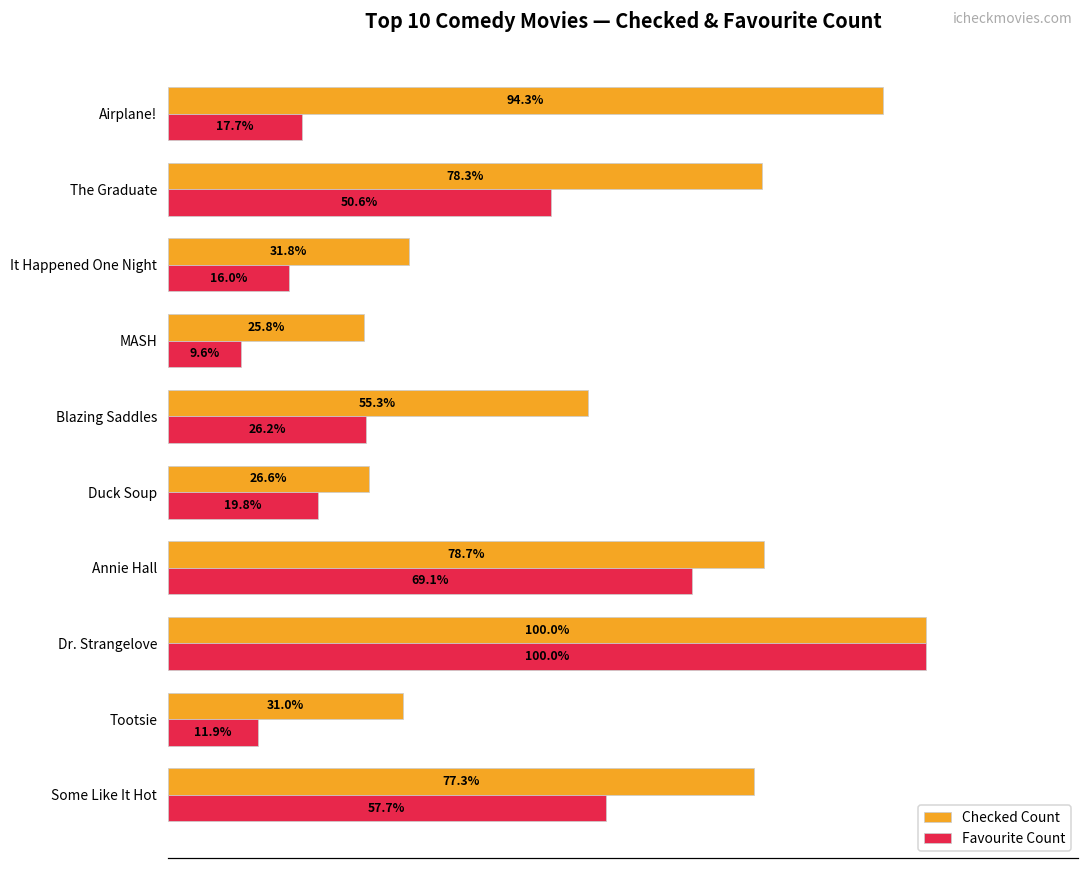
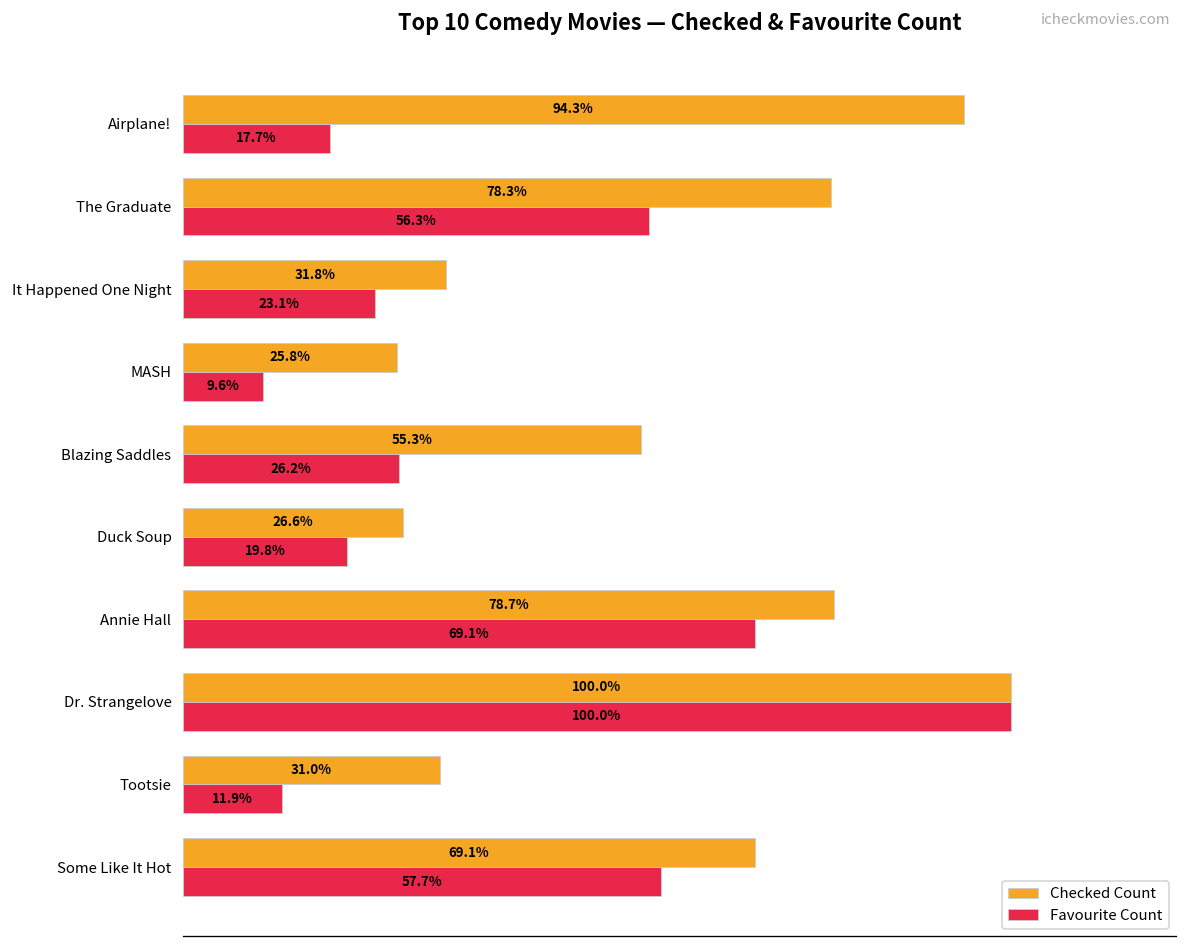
  {
    "Checked Count": {
      "Airplane!": "94.3%",
      "The Graduate": "78.3%",
      "It Happened One Night": "31.8%",
      "MASH": "25.8%",
      "Blazing Saddles": "55.3%",
      "Duck Soup": "26.6%",
      "Annie Hall": "78.7%",
      "Dr. Strangelove": "100.0%",
      "Tootsie": "31.0%",
-     "Some Like It Hot": "77.3%"
+     "Some Like It Hot": "69.1%"
    },
    "Favourite Count": {
      "Airplane!": "17.7%",
-     "The Graduate": "50.6%",
-     "It Happened One Night": "16.0%",
+     "The Graduate": "56.3%",
+     "It Happened One Night": "23.1%",
      "MASH": "9.6%",
      "Blazing Saddles": "26.2%",
      "Duck Soup": "19.8%",
      "Annie Hall": "69.1%",
      "Dr. Strangelove": "100.0%",
      "Tootsie": "11.9%",
      "Some Like It Hot": "57.7%"
    }
  }
